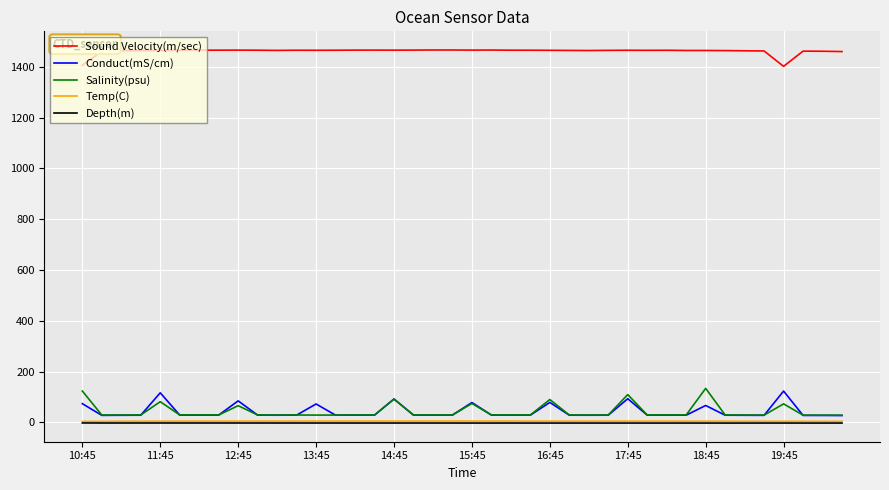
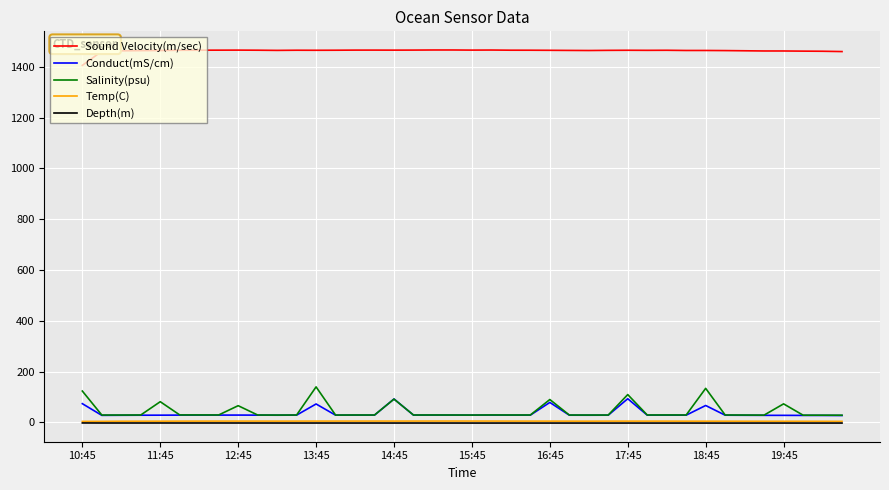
  {
    "Sound Velocity(m/sec)": {
      "12:45": 1470,
      "13:45": 1460,
      "14:45": 1470,
      "15:45": 1470,
      "16:45": 1460,
      "17:45": 1460,
      "18:45": 1460,
-     "19:45": 1400
+     "19:45": 1460
    },
    "Conduct(mS/cm)": {
      "10:45": 70,
-     "11:45": 120,
-     "12:45": 90,
+     "11:45": 30,
+     "12:45": 30,
      "13:45": 70,
-     "15:45": 80,
+     "15:45": 30,
      "16:45": 80,
      "17:45": 90,
      "18:45": 70,
-     "19:45": 120
+     "19:45": 30
    },
    "Salinity(psu)": {
      "10:45": 120,
      "11:45": 80,
      "12:45": 70,
-     "13:45": 30,
-     "15:45": 70,
+     "13:45": 140,
+     "15:45": 30,
      "16:45": 90,
      "17:45": 110,
      "18:45": 130,
      "19:45": 70
    }
  }
